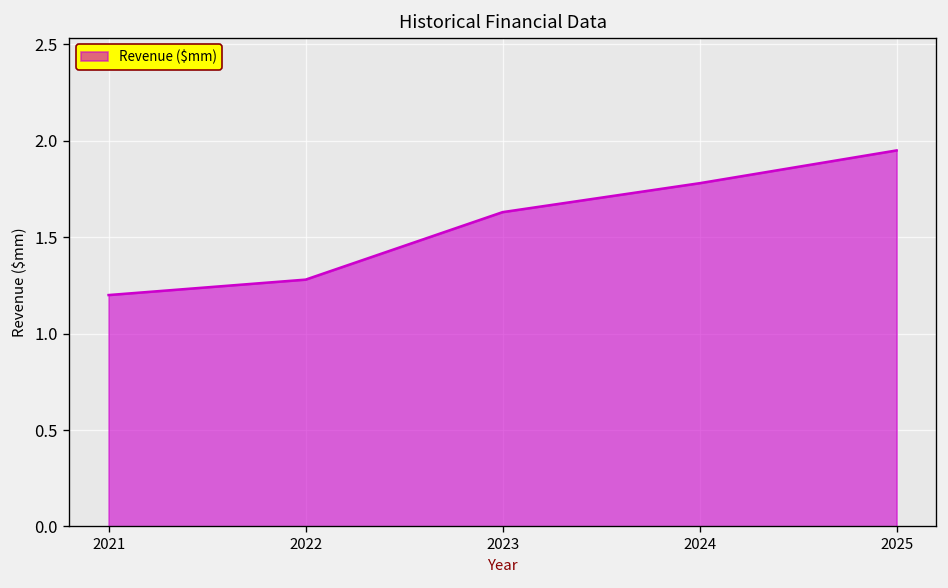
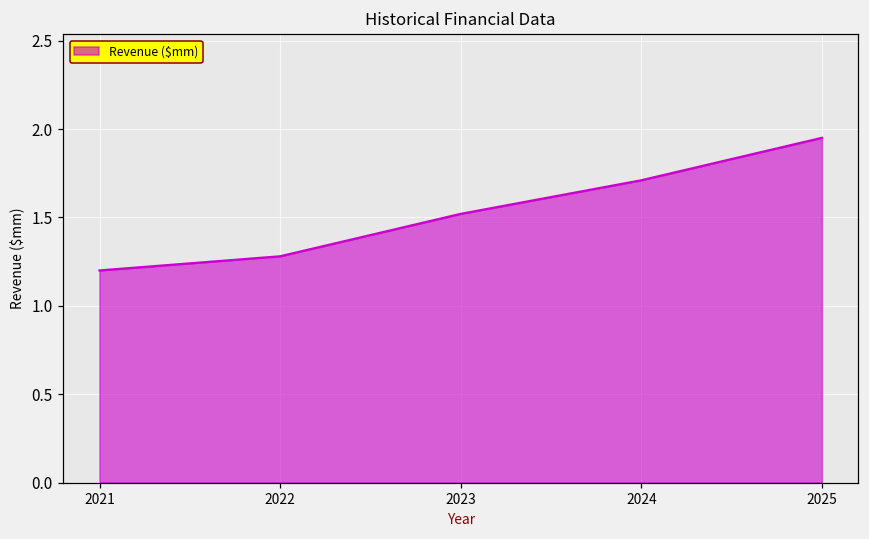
  {
    "2021": 1.20,
    "2022": 1.28,
-   "2023": 1.63,
-   "2024": 1.78,
+   "2023": 1.52,
+   "2024": 1.71,
    "2025": 1.95
  }
